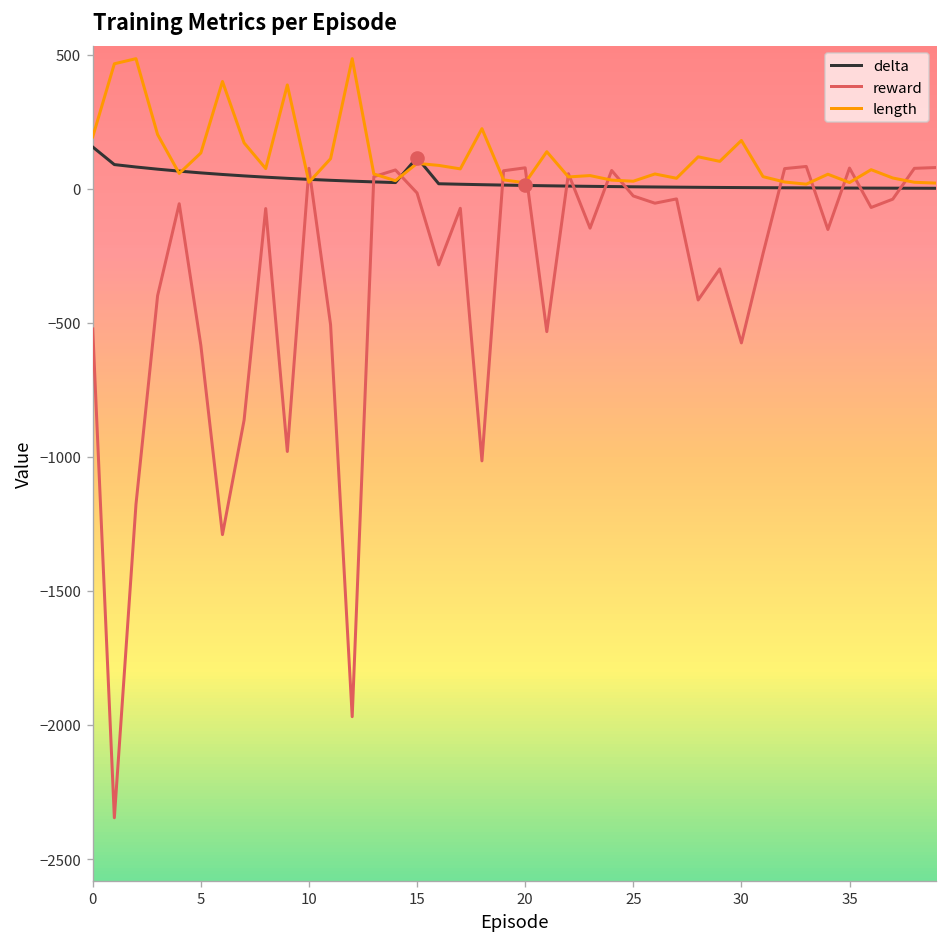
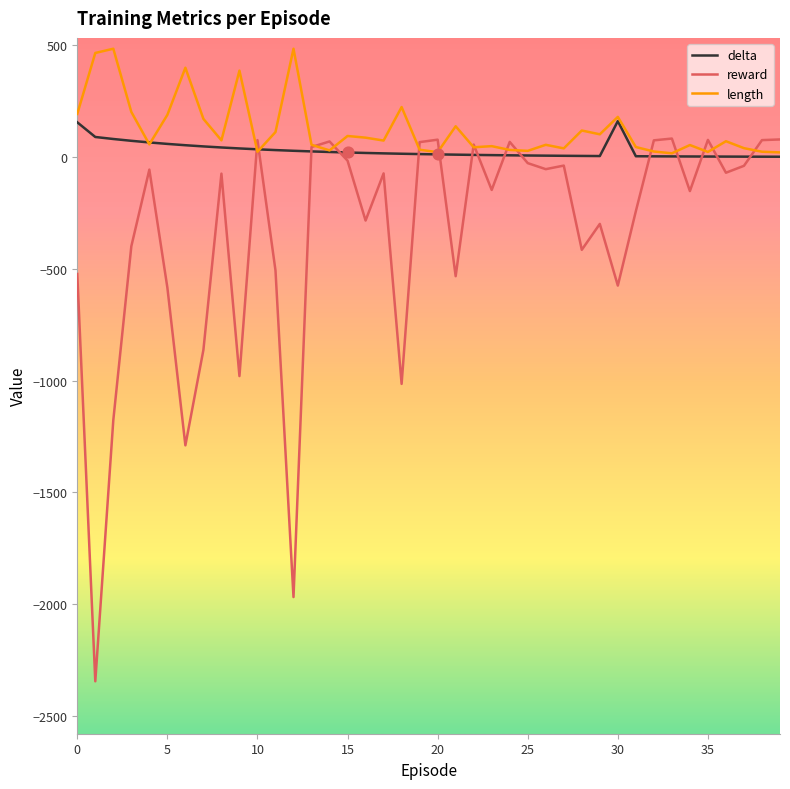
  {
    "delta": {
      "0": 160,
      "5": 60,
-     "15": 120,
+     "15": 20,
      "25": 10,
-     "30": 0,
+     "30": 160,
      "35": 0
    },
    "length": {
      "0": 190,
-     "5": 130,
+     "5": 190,
      "15": 90,
      "25": 30,
      "30": 180,
      "35": 20
    }
  }
